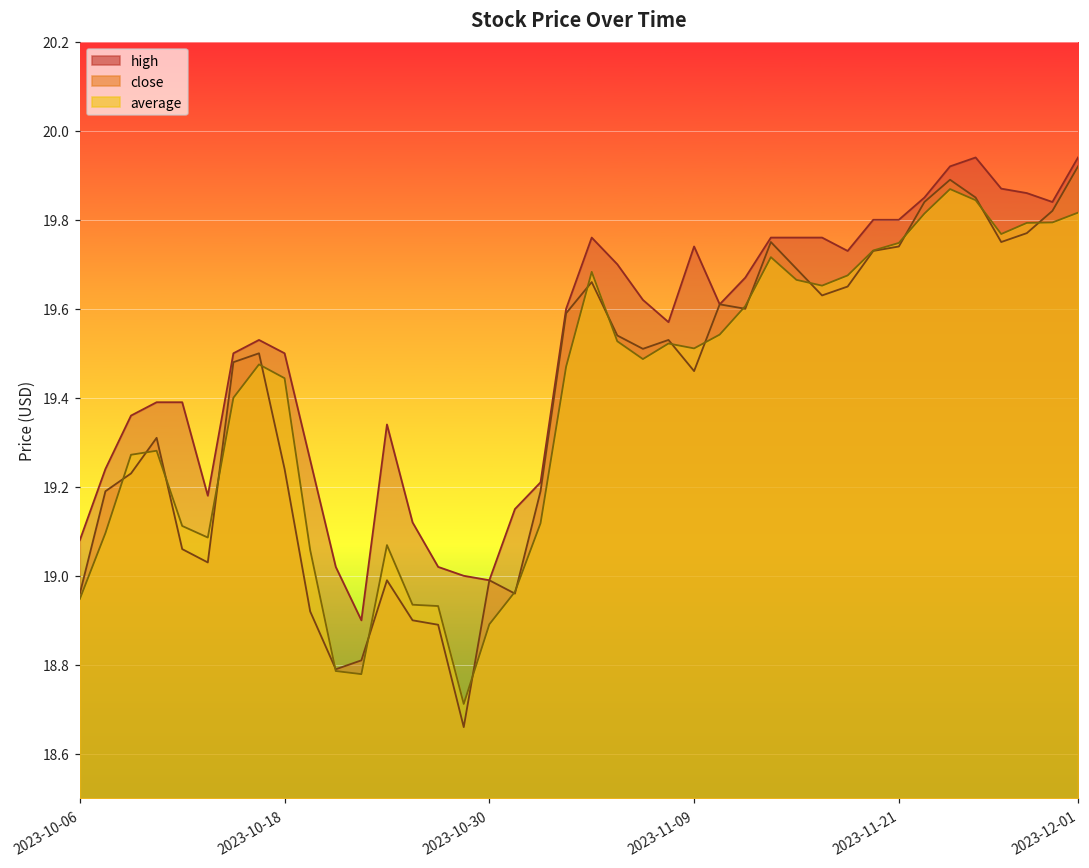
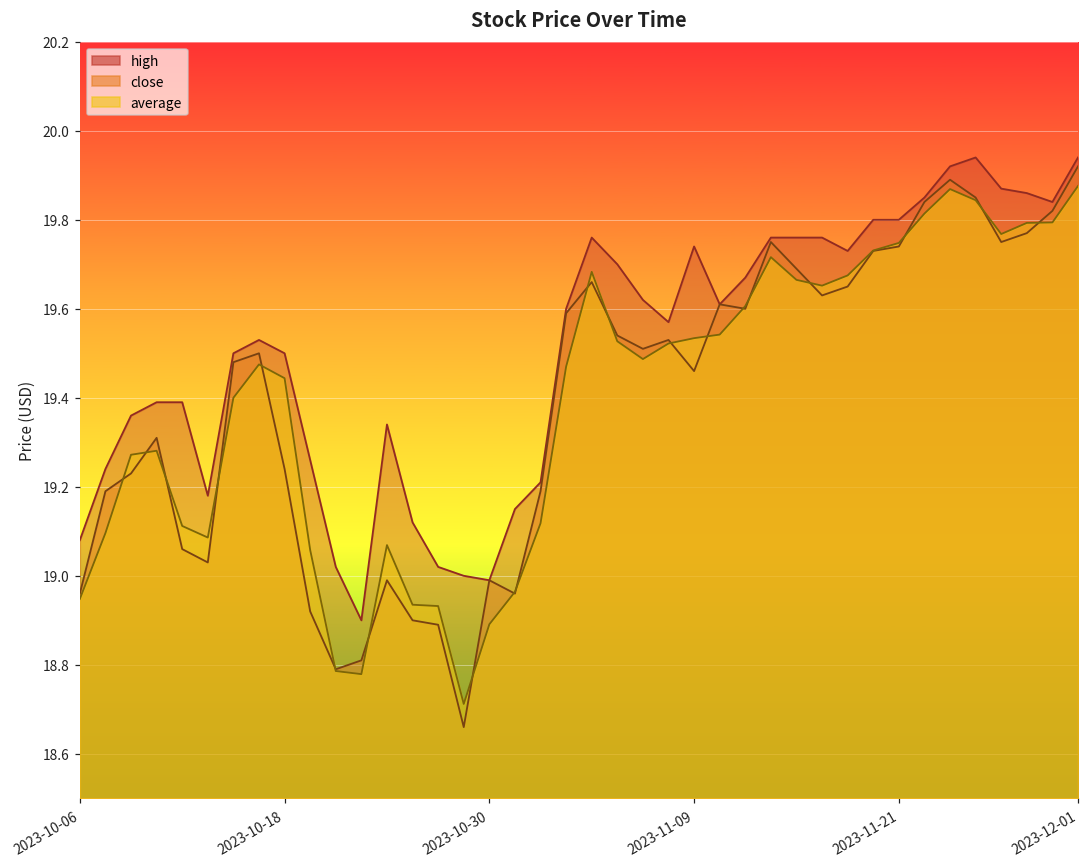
  {
    "average": {
      "2023-10-06": 18.95,
      "2023-10-18": 19.44,
      "2023-10-30": 18.89,
-     "2023-11-09": 19.51,
+     "2023-11-09": 19.53,
      "2023-11-21": 19.75,
-     "2023-12-01": 19.82
+     "2023-12-01": 19.88
    }
  }
